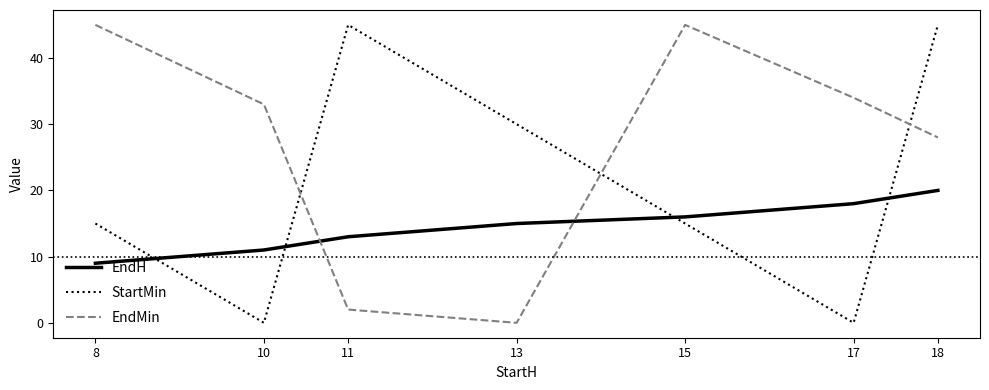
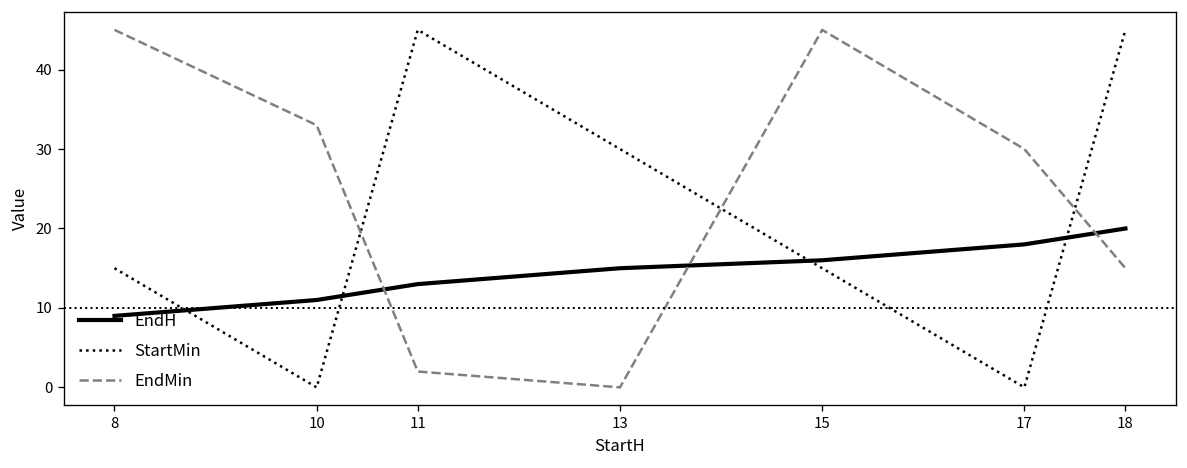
  {
    "EndMin": {
      "8": 45,
      "10": 33,
      "11": 2,
      "13": 0,
      "15": 45,
-     "17": 34,
-     "18": 28
+     "17": 30,
+     "18": 15
    }
  }
